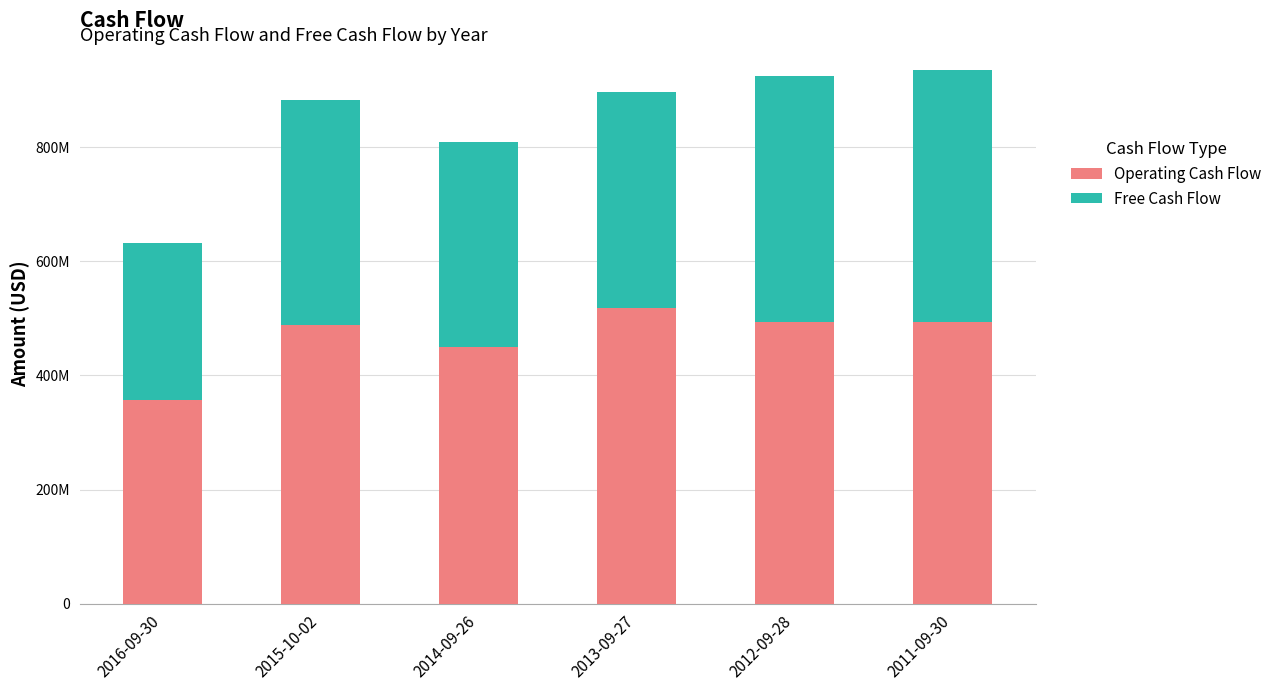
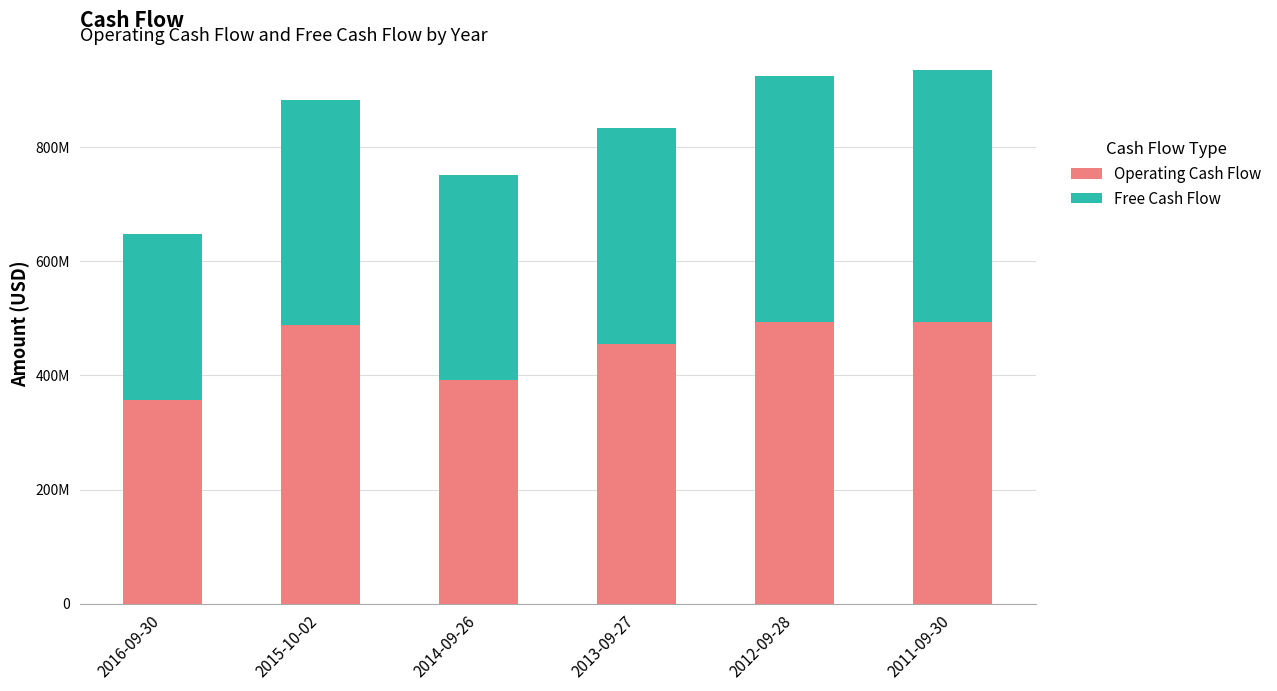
  {
    "Operating Cash Flow": {
      "2016-09-30": 360000000,
      "2015-10-02": 490000000,
-     "2014-09-26": 450000000,
-     "2013-09-27": 520000000,
+     "2014-09-26": 390000000,
+     "2013-09-27": 460000000,
      "2012-09-28": 490000000,
      "2011-09-30": 490000000
    },
    "Free Cash Flow": {
-     "2016-09-30": 280000000,
+     "2016-09-30": 290000000,
      "2015-10-02": 390000000,
      "2014-09-26": 360000000,
      "2013-09-27": 380000000,
      "2012-09-28": 430000000,
      "2011-09-30": 440000000
    }
  }
